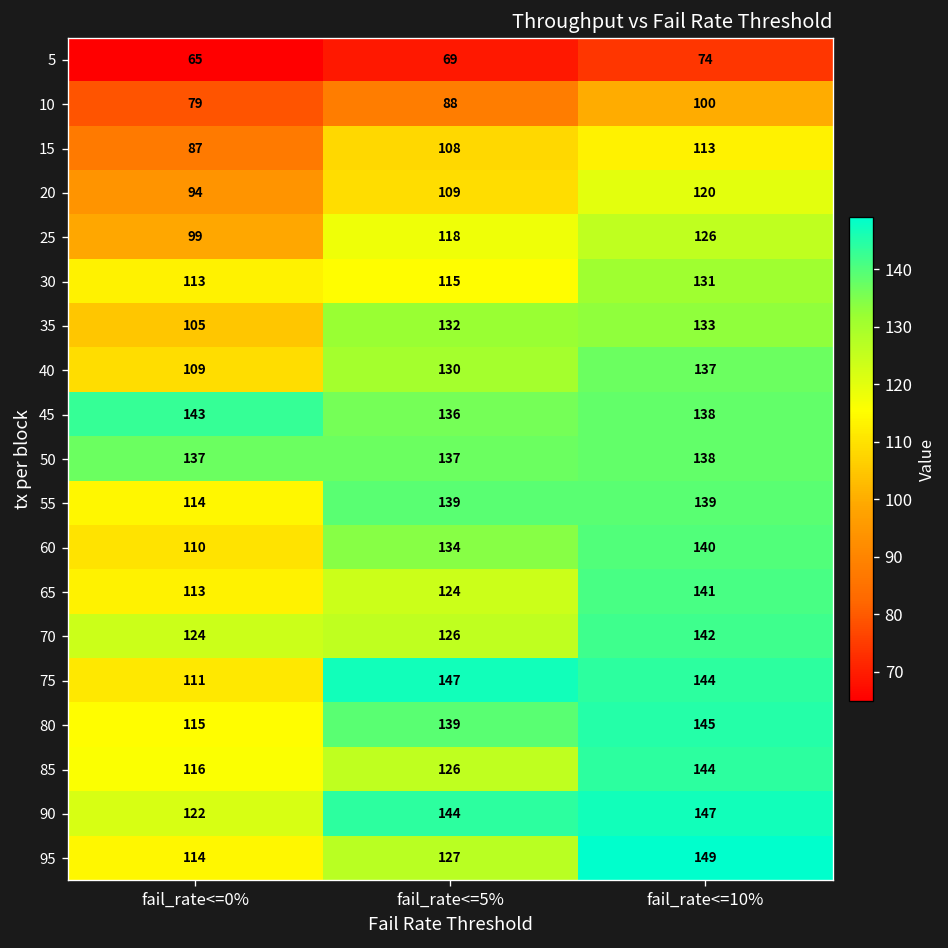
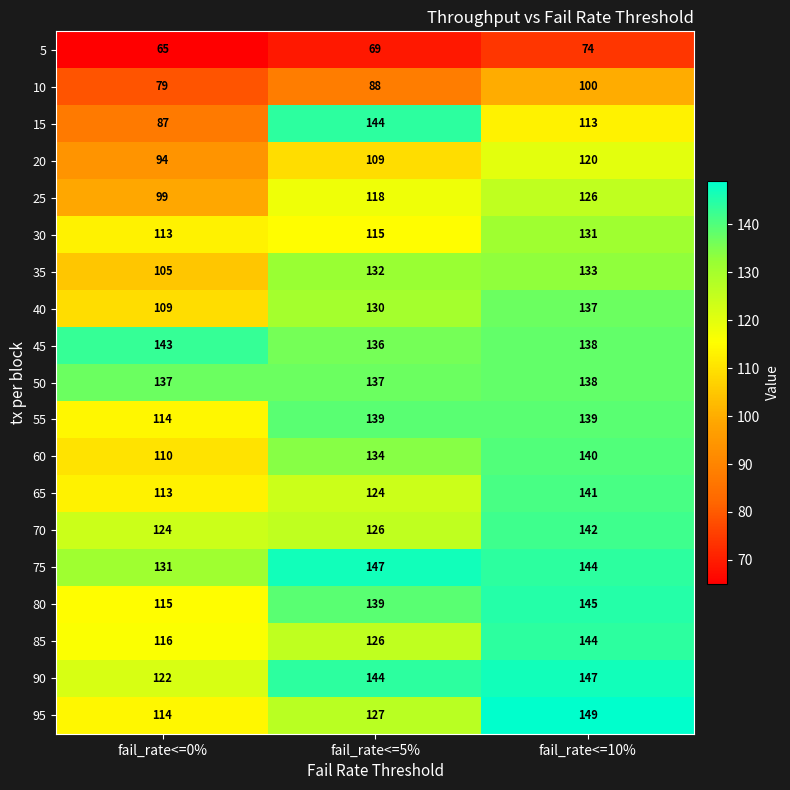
  {
    "15": {
-     "fail_rate<=5%": 108
+     "fail_rate<=5%": 144
    },
    "75": {
-     "fail_rate<=0%": 111
+     "fail_rate<=0%": 131
    }
  }
